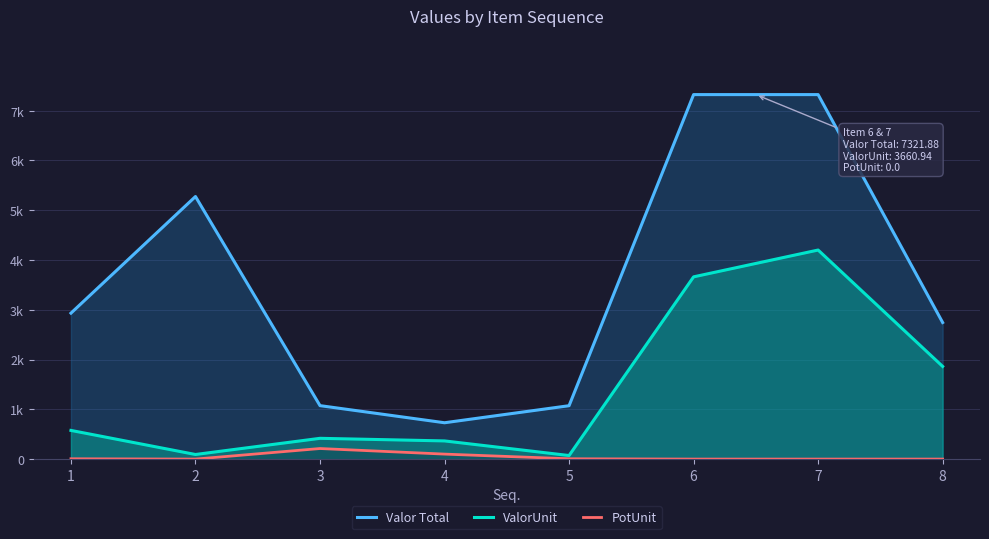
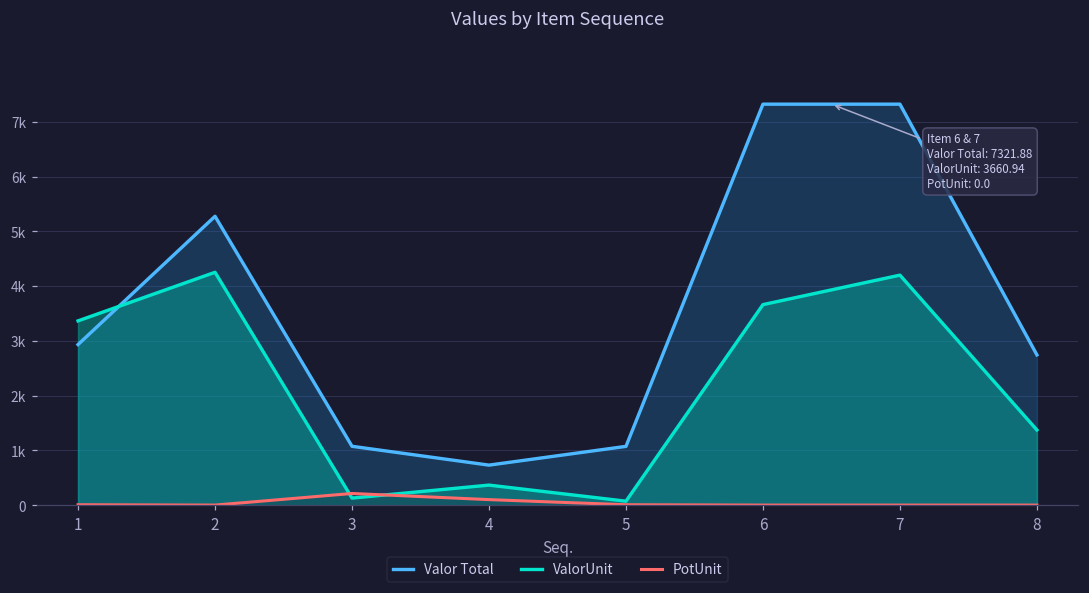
  {
    "Valor Total": {
      "1": 2900,
      "2": 5300,
      "3": 1100,
      "4": 700,
      "5": 1100,
      "6": 7300,
      "8": 2700
    },
    "ValorUnit": {
-     "1": 600,
-     "2": 100,
-     "3": 400,
+     "1": 3400,
+     "2": 4300,
+     "3": 100,
      "4": 400,
      "5": 100,
      "6": 3700,
      "7": 4200,
-     "8": 1900
+     "8": 1400
    },
    "PotUnit": {
      "1": 0,
      "2": 0,
      "3": 200,
      "4": 100,
      "5": 0,
      "6": 0,
      "7": 0,
      "8": 0
    }
  }
